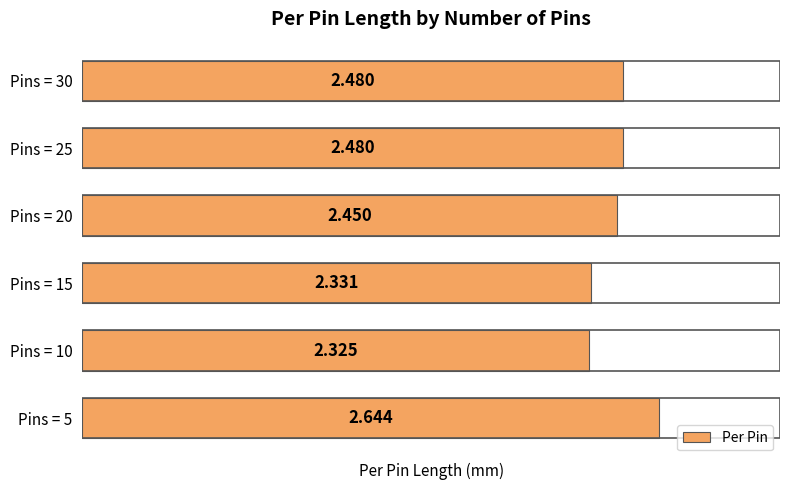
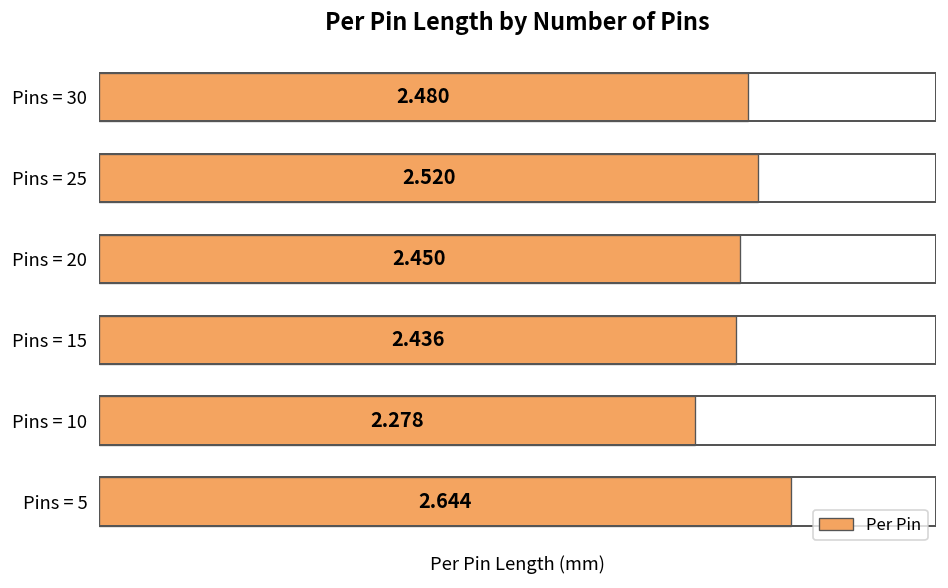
  {
    "Pins = 30": 2.480,
-   "Pins = 25": 2.480,
+   "Pins = 25": 2.520,
    "Pins = 20": 2.450,
-   "Pins = 15": 2.331,
-   "Pins = 10": 2.325,
+   "Pins = 15": 2.436,
+   "Pins = 10": 2.278,
    "Pins = 5": 2.644
  }
